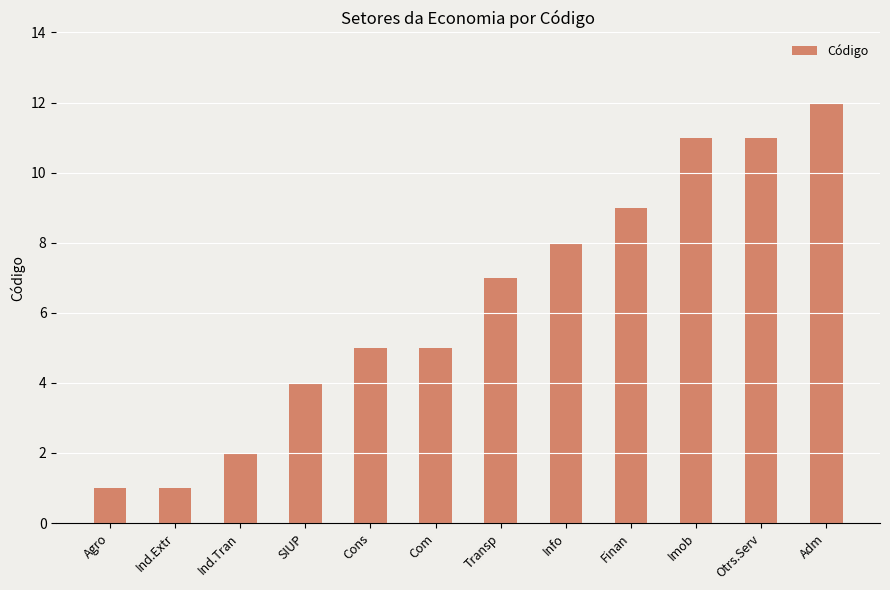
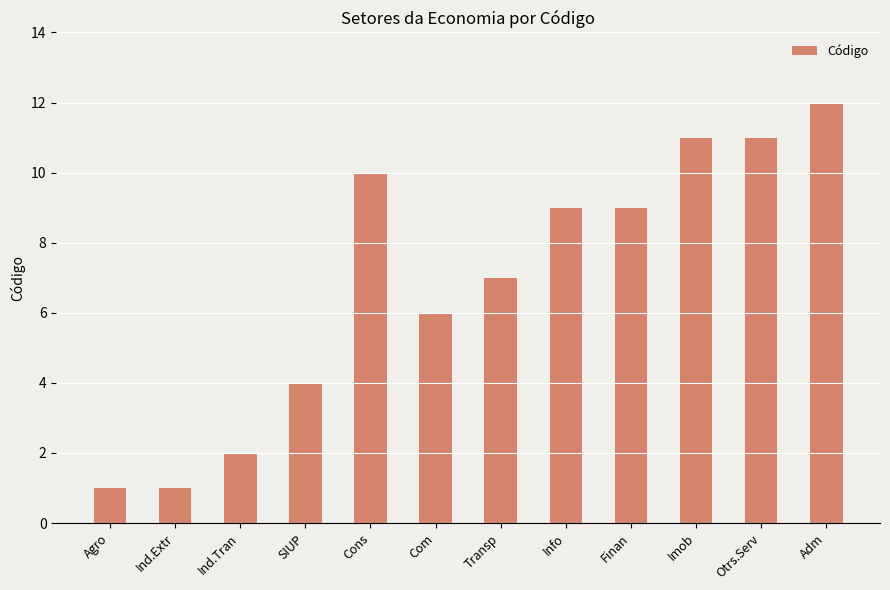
  {
    "Agro": 1,
    "Ind.Extr": 1,
    "Ind.Tran": 2,
    "SIUP": 4,
-   "Cons": 5,
-   "Com": 5,
+   "Cons": 10,
+   "Com": 6,
    "Transp": 7,
-   "Info": 8,
+   "Info": 9,
    "Finan": 9,
    "Imob": 11,
    "Otrs.Serv": 11,
    "Adm": 12
  }
